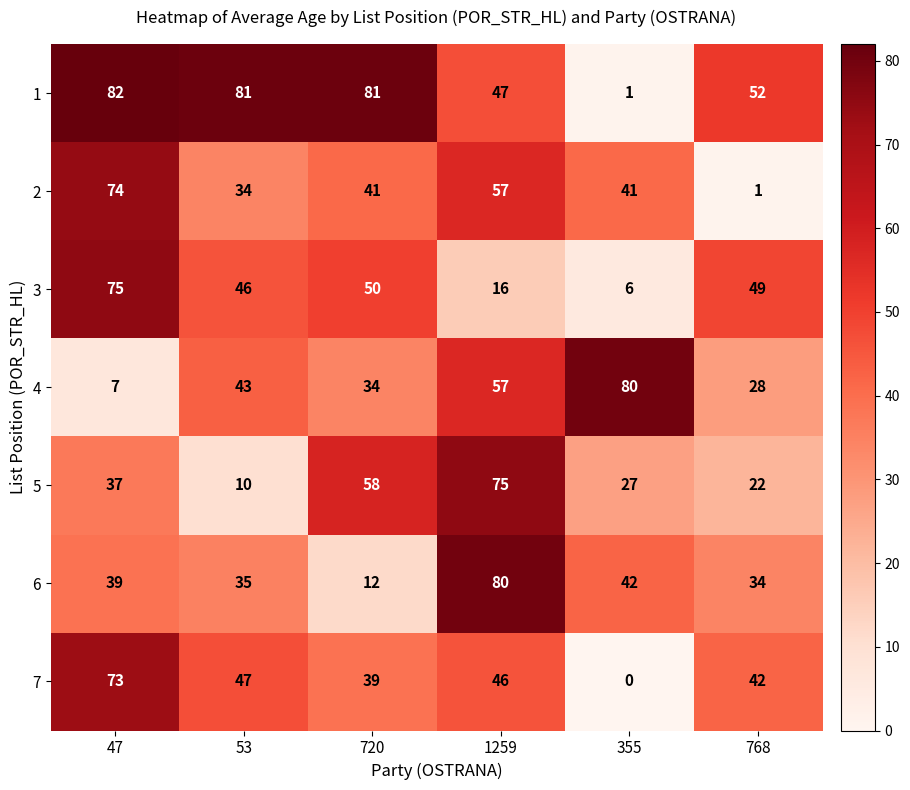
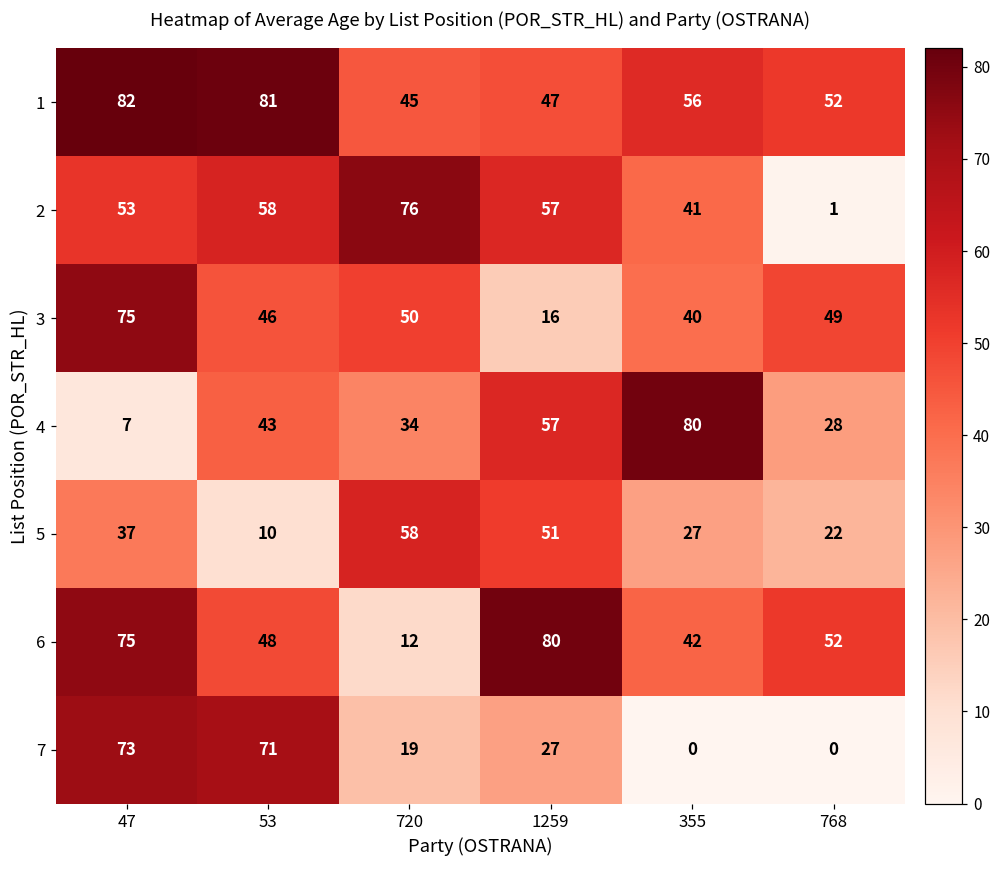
  {
    "1": {
      "47": 82,
      "53": 81,
-     "720": 81,
+     "720": 45,
      "1259": 47,
-     "355": 1,
+     "355": 56,
      "768": 52
    },
    "2": {
-     "47": 74,
-     "53": 34,
-     "720": 41,
+     "47": 53,
+     "53": 58,
+     "720": 76,
      "1259": 57,
      "355": 41,
      "768": 1
    },
    "3": {
      "47": 75,
      "53": 46,
      "720": 50,
      "1259": 16,
-     "355": 6,
+     "355": 40,
      "768": 49
    },
    "4": {
      "47": 7,
      "53": 43,
      "720": 34,
      "1259": 57,
      "355": 80,
      "768": 28
    },
    "5": {
      "47": 37,
      "53": 10,
      "720": 58,
-     "1259": 75,
+     "1259": 51,
      "355": 27,
      "768": 22
    },
    "6": {
-     "47": 39,
-     "53": 35,
+     "47": 75,
+     "53": 48,
      "720": 12,
      "1259": 80,
      "355": 42,
-     "768": 34
+     "768": 52
    },
    "7": {
      "47": 73,
-     "53": 47,
-     "720": 39,
-     "1259": 46,
+     "53": 71,
+     "720": 19,
+     "1259": 27,
      "355": 0,
-     "768": 42
+     "768": 0
    }
  }
